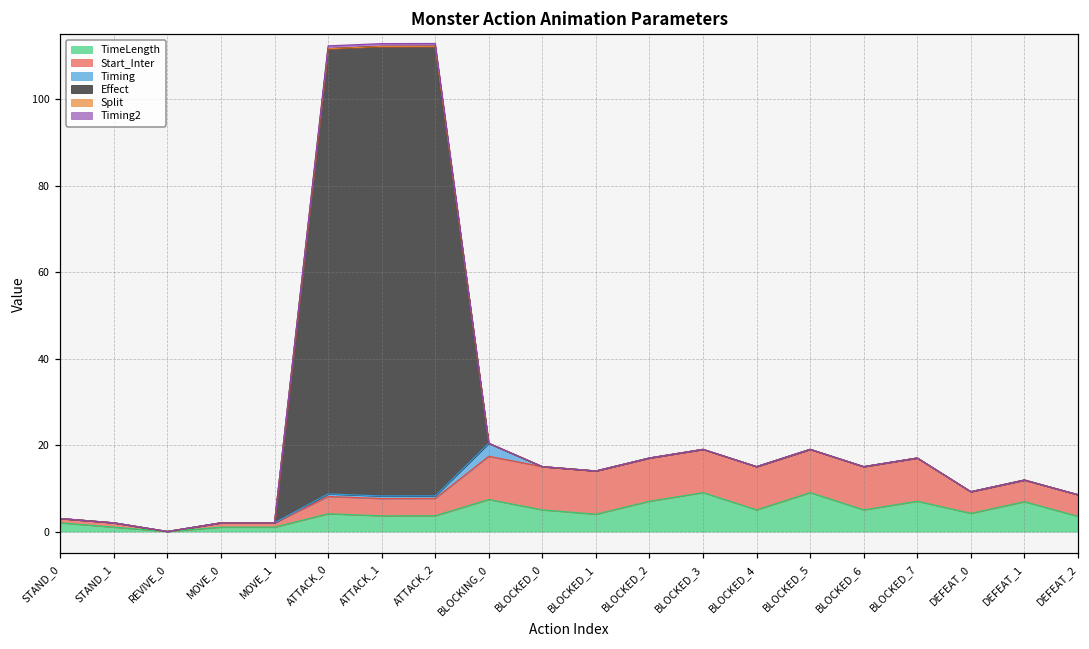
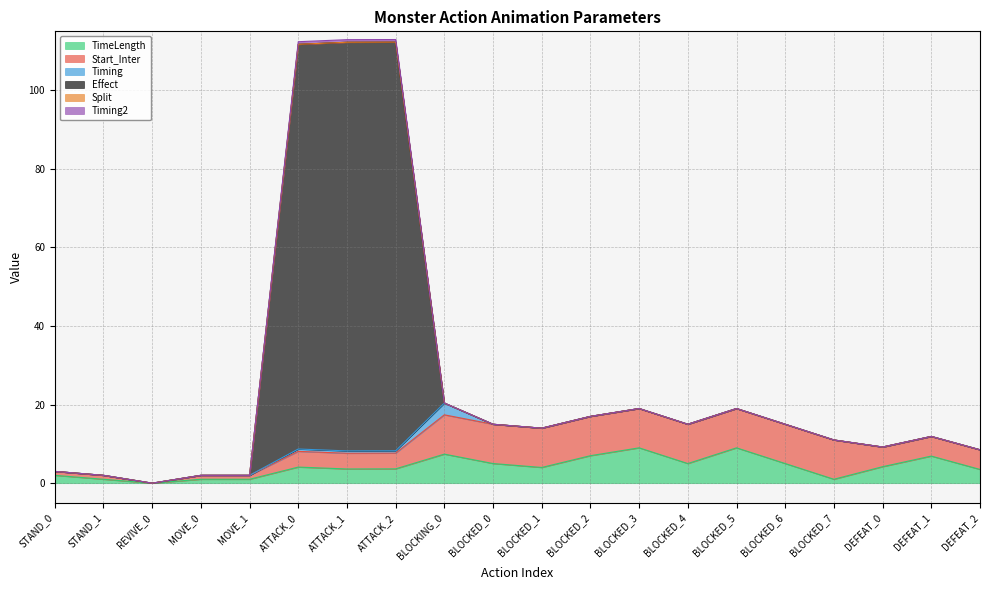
  {
    "TimeLength": {
      "STAND_0": 2,
      "STAND_1": 1,
      "MOVE_0": 1,
      "MOVE_1": 1,
      "ATTACK_0": 4,
      "ATTACK_1": 4,
      "ATTACK_2": 4,
      "BLOCKING_0": 7,
      "BLOCKED_0": 5,
      "BLOCKED_1": 4,
      "BLOCKED_2": 7,
      "BLOCKED_3": 9,
      "BLOCKED_4": 5,
      "BLOCKED_5": 9,
      "BLOCKED_6": 5,
-     "BLOCKED_7": 7,
+     "BLOCKED_7": 1,
      "DEFEAT_0": 4,
      "DEFEAT_1": 7,
      "DEFEAT_2": 4
    },
    "Timing2": {
      "ATTACK_0": 1,
      "ATTACK_1": 1,
      "ATTACK_2": 1
    }
  }
